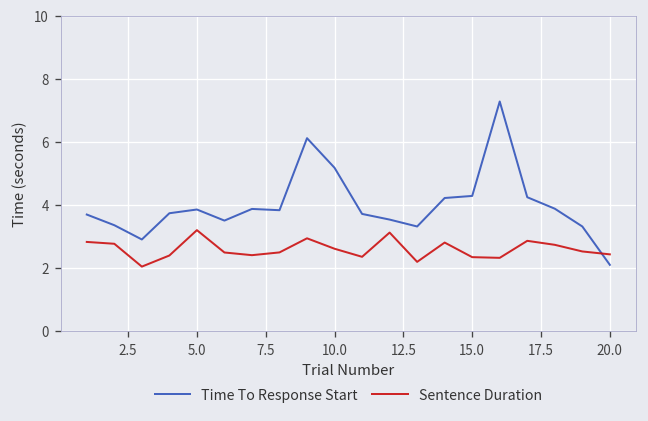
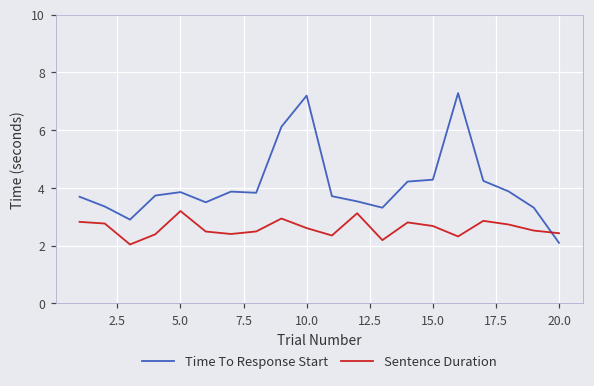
  {
    "Time To Response Start": {
      "5.0": 3.9,
-     "10.0": 5.2,
+     "10.0": 7.2,
      "15.0": 4.3,
      "20.0": 2.1
    },
    "Sentence Duration": {
      "5.0": 3.2,
      "10.0": 2.6,
-     "15.0": 2.3,
+     "15.0": 2.7,
      "20.0": 2.4
    }
  }
